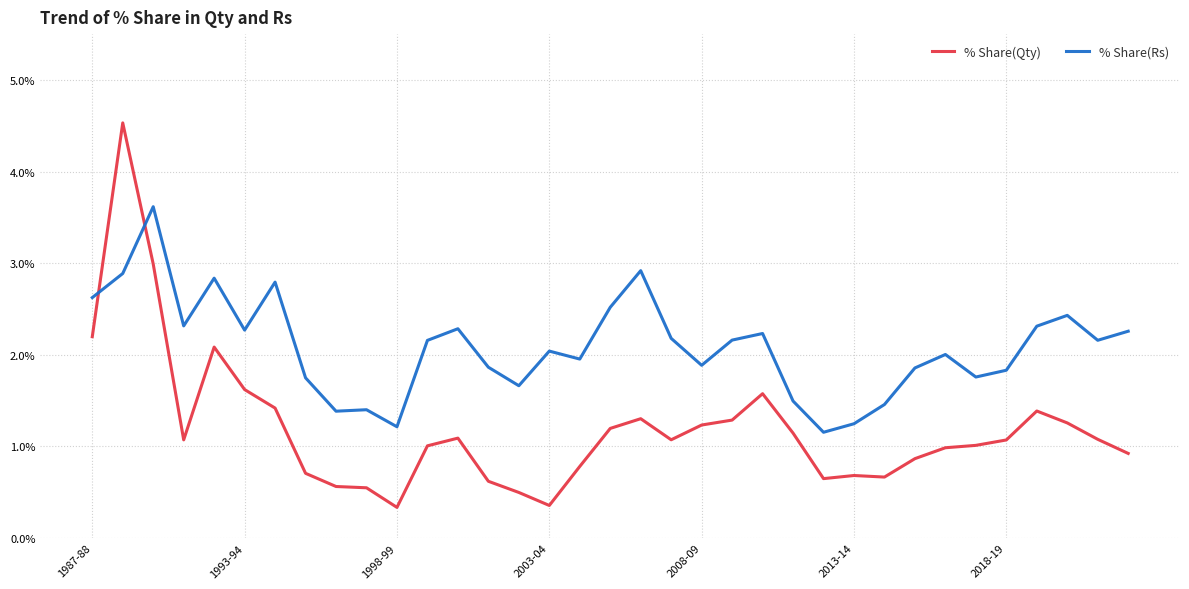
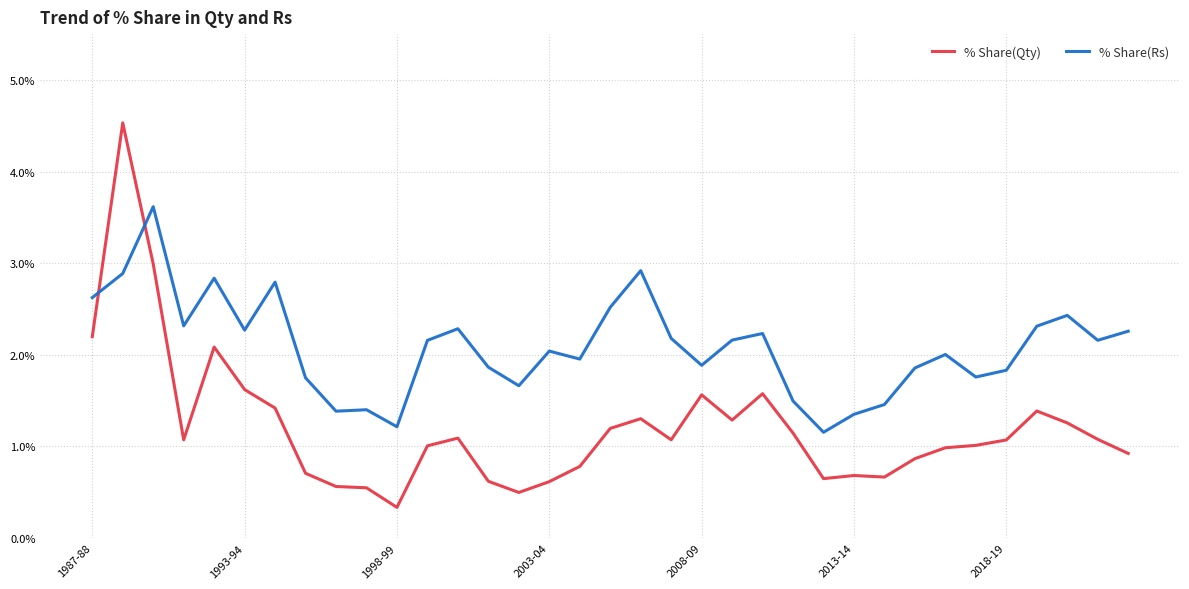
  {
    "% Share(Qty)": {
      "1987-88": "2.2%",
      "1993-94": "1.6%",
      "1998-99": "0.3%",
-     "2003-04": "0.4%",
-     "2008-09": "1.2%",
+     "2003-04": "0.6%",
+     "2008-09": "1.6%",
      "2013-14": "0.7%",
      "2018-19": "1.1%"
    },
    "% Share(Rs)": {
      "1987-88": "2.6%",
      "1993-94": "2.3%",
      "1998-99": "1.2%",
      "2003-04": "2.0%",
      "2008-09": "1.9%",
-     "2013-14": "1.2%",
+     "2013-14": "1.4%",
      "2018-19": "1.8%"
    }
  }
